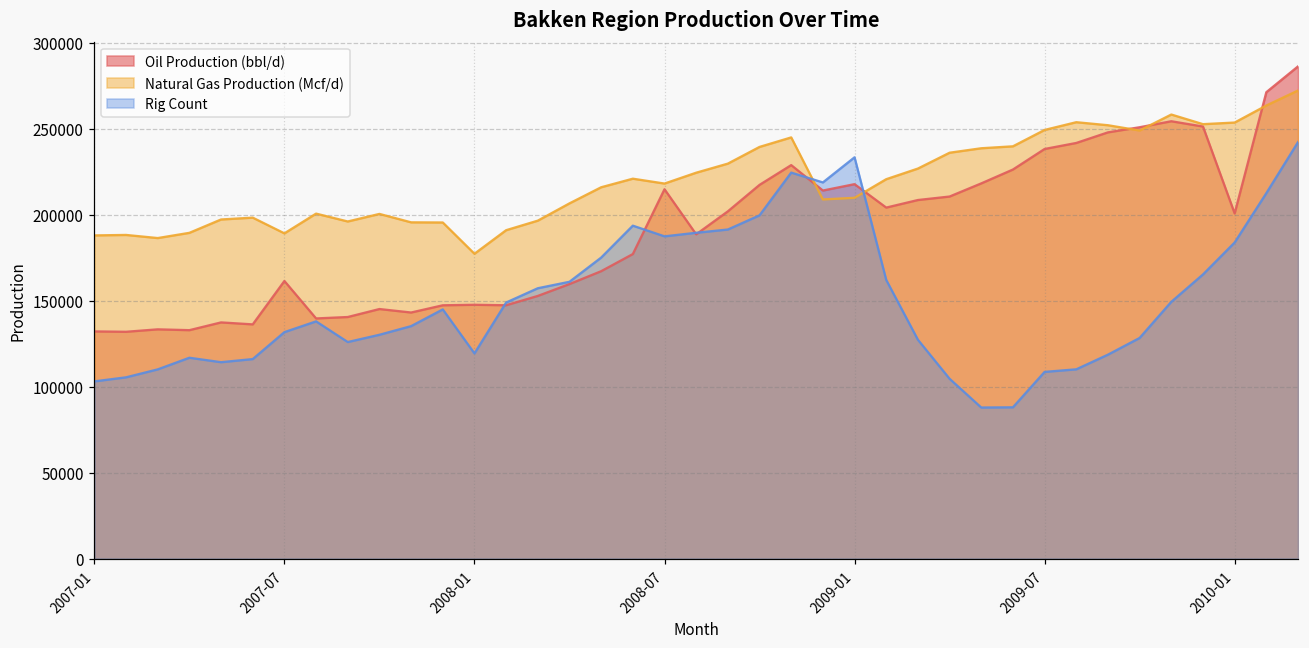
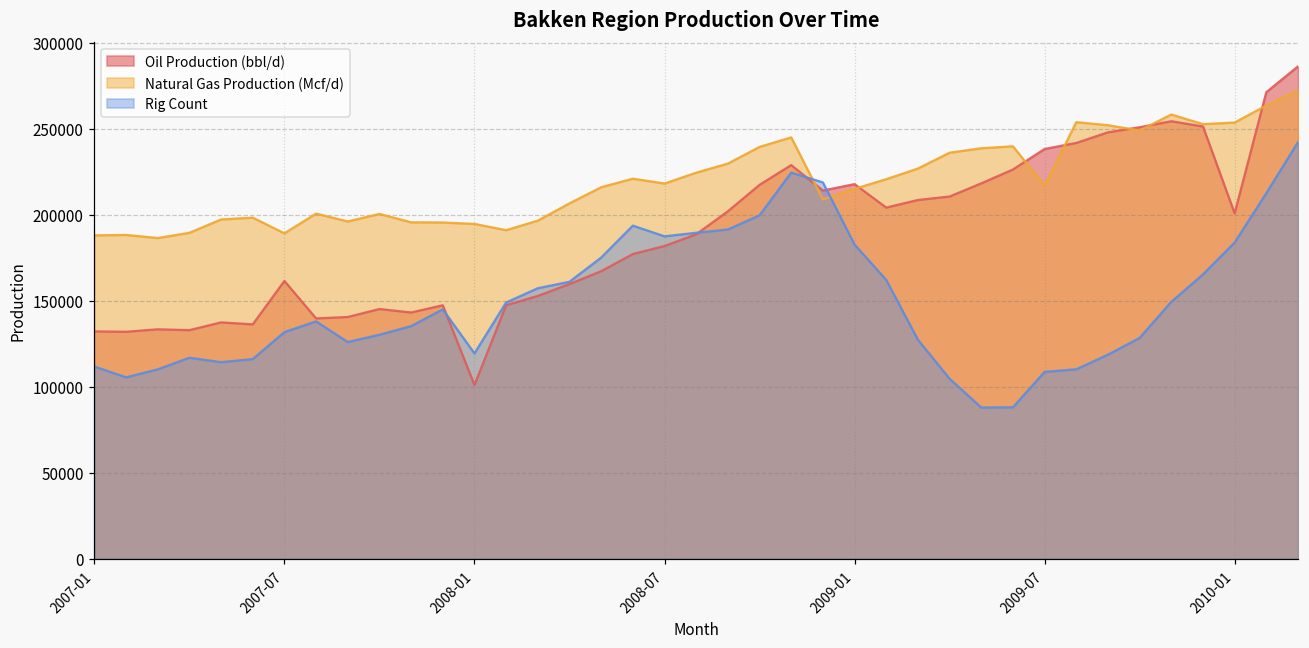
  {
    "Oil Production (bbl/d)": {
      "2007-01": 132000,
      "2007-07": 161000,
-     "2008-01": 148000,
-     "2008-07": 215000,
+     "2008-01": 101000,
+     "2008-07": 182000,
      "2009-01": 218000,
      "2009-07": 238000,
      "2010-01": 201000
    },
    "Natural Gas Production (Mcf/d)": {
      "2007-01": 188000,
      "2007-07": 189000,
-     "2008-01": 177000,
+     "2008-01": 195000,
      "2008-07": 218000,
-     "2009-01": 210000,
-     "2009-07": 249000,
+     "2009-01": 215000,
+     "2009-07": 217000,
      "2010-01": 254000
    },
    "Rig Count": {
-     "2007-01": 103000,
+     "2007-01": 112000,
      "2007-07": 132000,
      "2008-01": 119000,
      "2008-07": 187000,
-     "2009-01": 233000,
+     "2009-01": 183000,
      "2009-07": 109000,
      "2010-01": 184000
    }
  }
